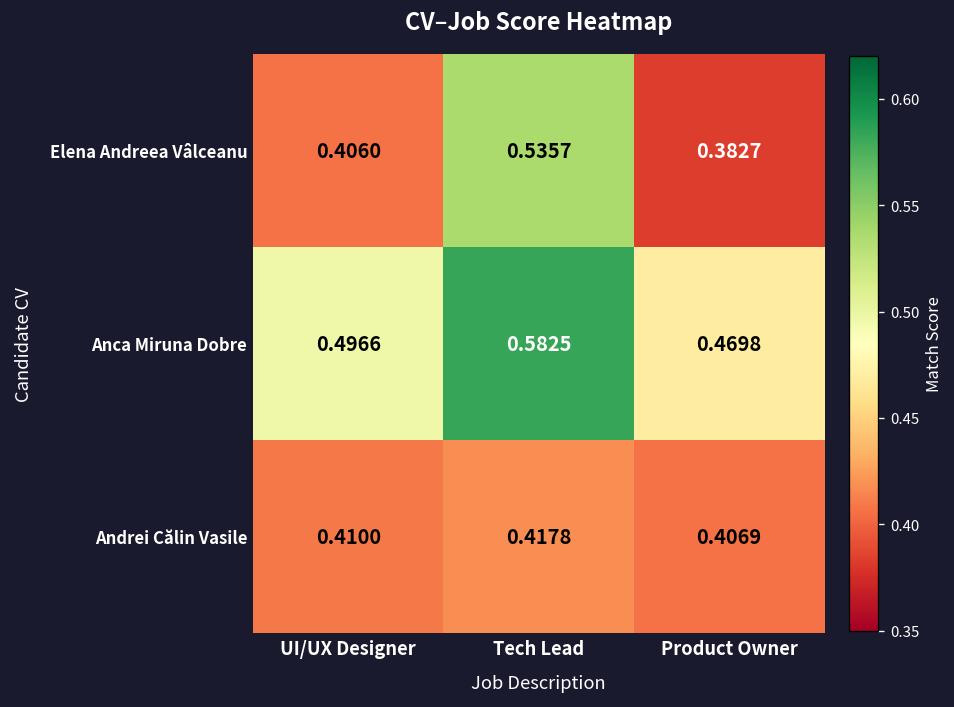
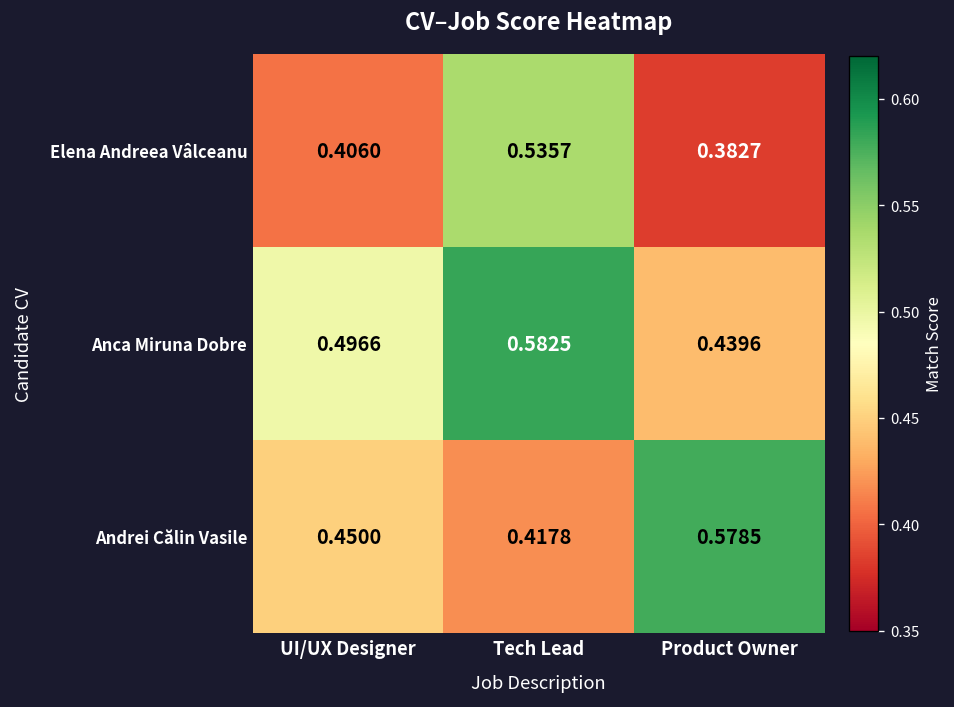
  {
    "Elena Andreea Vâlceanu": {
      "UI/UX Designer": 0.4060,
      "Tech Lead": 0.5357,
      "Product Owner": 0.3827
    },
    "Anca Miruna Dobre": {
      "UI/UX Designer": 0.4966,
      "Tech Lead": 0.5825,
-     "Product Owner": 0.4698
+     "Product Owner": 0.4396
    },
    "Andrei Călin Vasile": {
-     "UI/UX Designer": 0.4100,
+     "UI/UX Designer": 0.4500,
      "Tech Lead": 0.4178,
-     "Product Owner": 0.4069
+     "Product Owner": 0.5785
    }
  }
